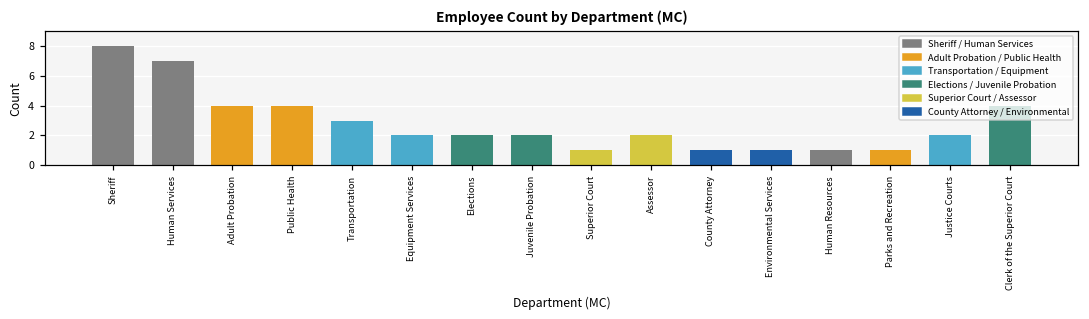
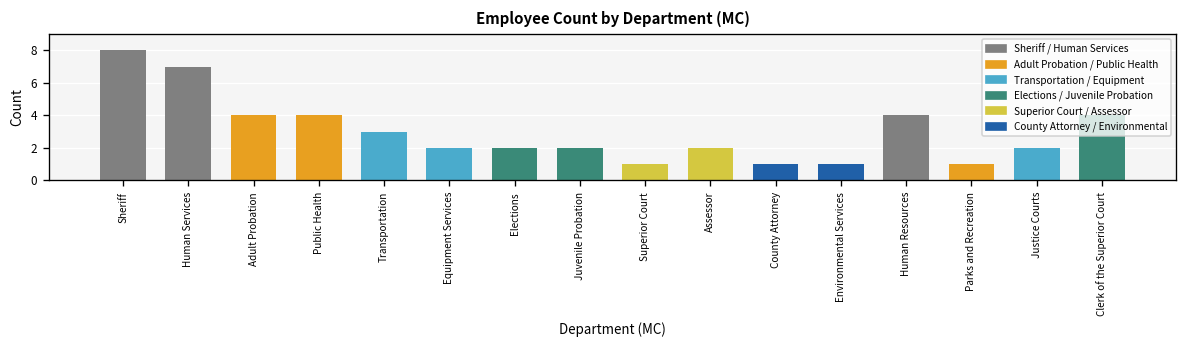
  {
    "Sheriff": 8,
    "Human Services": 7,
    "Adult Probation": 4,
    "Public Health": 4,
    "Transportation": 3,
    "Equipment Services": 2,
    "Elections": 2,
    "Juvenile Probation": 2,
    "Superior Court": 1,
    "Assessor": 2,
    "County Attorney": 1,
    "Environmental Services": 1,
-   "Human Resources": 1,
+   "Human Resources": 4,
    "Parks and Recreation": 1,
    "Justice Courts": 2
  }
